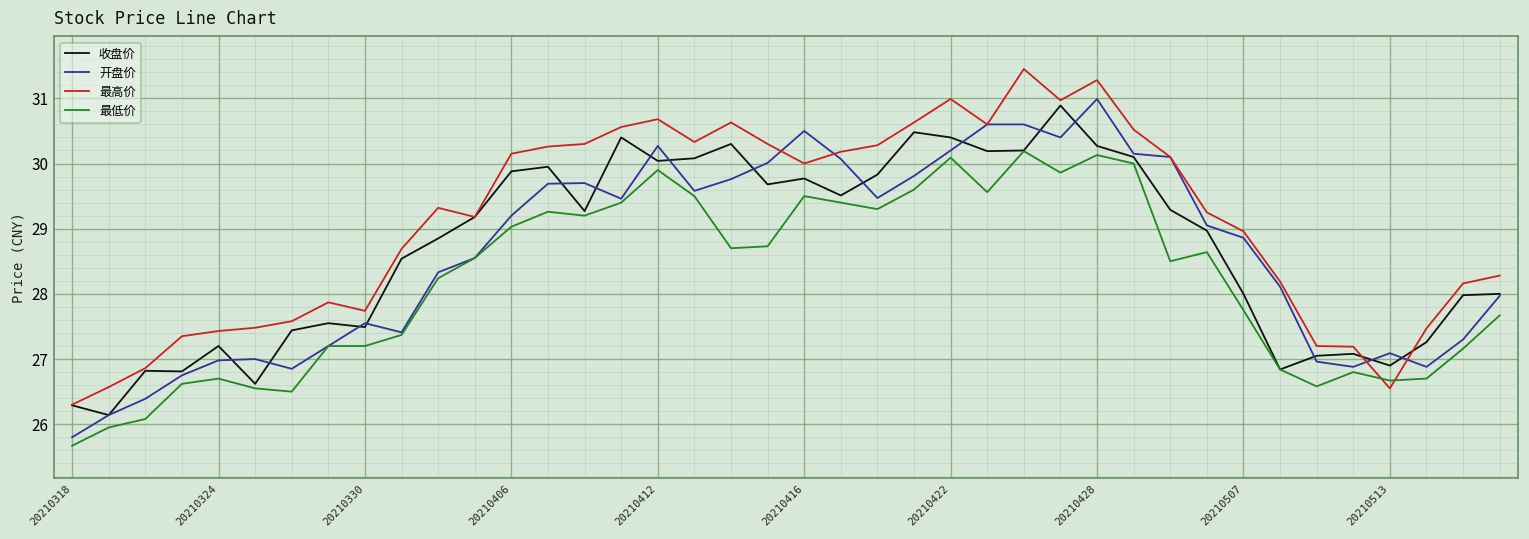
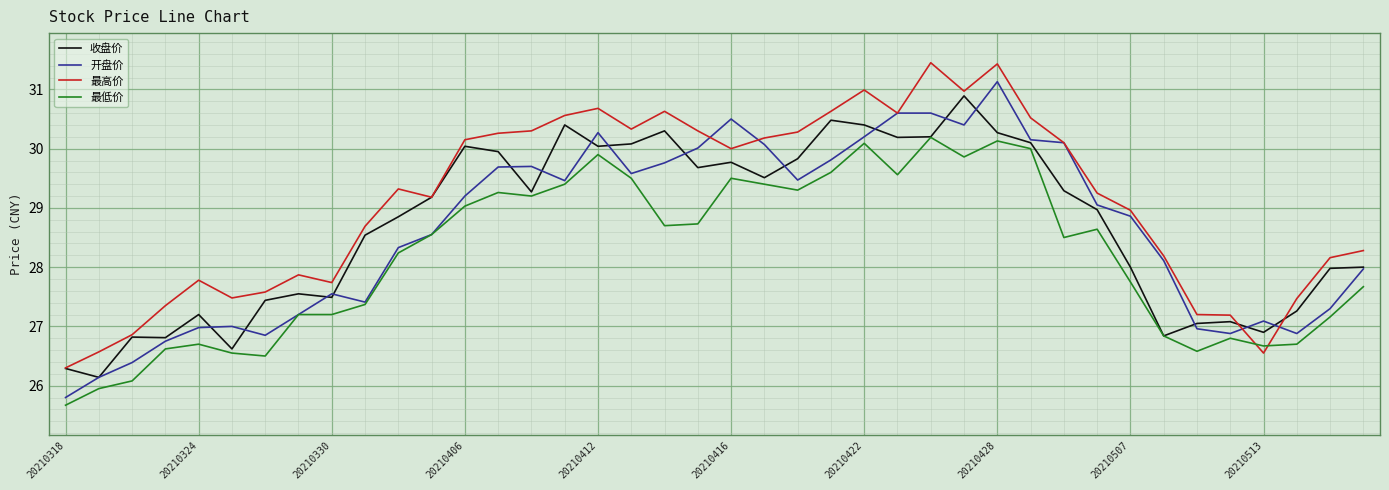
  {
    "收盘价": {
      "20210324": 27.2,
      "20210330": 27.5,
-     "20210406": 29.9,
+     "20210406": 30.0,
      "20210412": 30.0,
      "20210416": 29.8,
      "20210422": 30.4,
      "20210428": 30.3,
      "20210507": 28.0,
      "20210513": 26.9
    },
    "开盘价": {
      "20210318": 25.8,
      "20210324": 27.0,
      "20210330": 27.6,
      "20210406": 29.2,
      "20210412": 30.3,
      "20210416": 30.5,
      "20210422": 30.2,
-     "20210428": 31.0,
+     "20210428": 31.1,
      "20210507": 28.9,
      "20210513": 27.1
    },
    "最高价": {
-     "20210324": 27.4,
+     "20210324": 27.8,
      "20210330": 27.7,
      "20210406": 30.2,
      "20210412": 30.7,
      "20210416": 30.0,
      "20210422": 31.0,
-     "20210428": 31.3,
+     "20210428": 31.4,
      "20210507": 29.0,
      "20210513": 26.6
    },
    "最低价": {
      "20210318": 25.7,
      "20210324": 26.7,
      "20210330": 27.2,
      "20210406": 29.0,
      "20210412": 29.9,
      "20210416": 29.5,
      "20210422": 30.1,
      "20210428": 30.1,
      "20210507": 27.8,
      "20210513": 26.7
    }
  }
